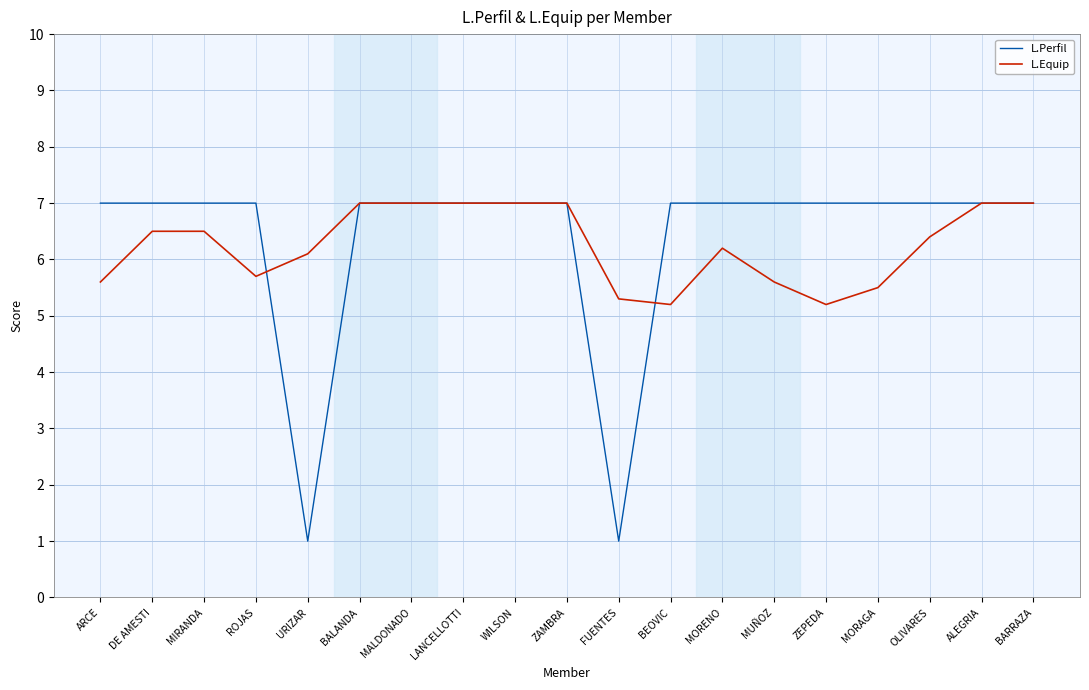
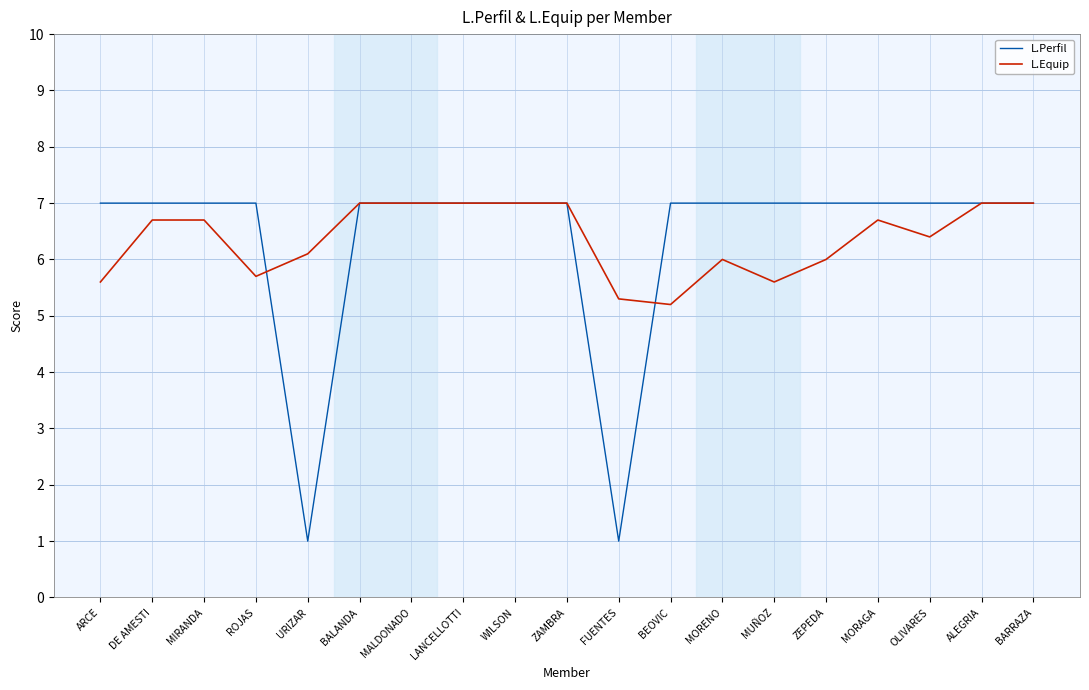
  {
    "L.Perfil": {
      "ARCE": 7.0,
      "DE AMESTI": 7.0,
      "MIRANDA": 7.0,
      "ROJAS": 7.0,
      "URIZAR": 1.0,
      "FUENTES": 1.0,
      "BEOVIC": 7.0,
      "MORENO": 7.0,
      "MUÑOZ": 7.0,
      "ZEPEDA": 7.0,
      "MORAGA": 7.0,
      "OLIVARES": 7.0
    },
    "L.Equip": {
      "ARCE": 5.6,
-     "DE AMESTI": 6.5,
-     "MIRANDA": 6.5,
+     "DE AMESTI": 6.7,
+     "MIRANDA": 6.7,
      "ROJAS": 5.7,
      "URIZAR": 6.1,
      "FUENTES": 5.3,
      "BEOVIC": 5.2,
-     "MORENO": 6.2,
+     "MORENO": 6.0,
      "MUÑOZ": 5.6,
-     "ZEPEDA": 5.2,
-     "MORAGA": 5.5,
+     "ZEPEDA": 6.0,
+     "MORAGA": 6.7,
      "OLIVARES": 6.4
    }
  }
